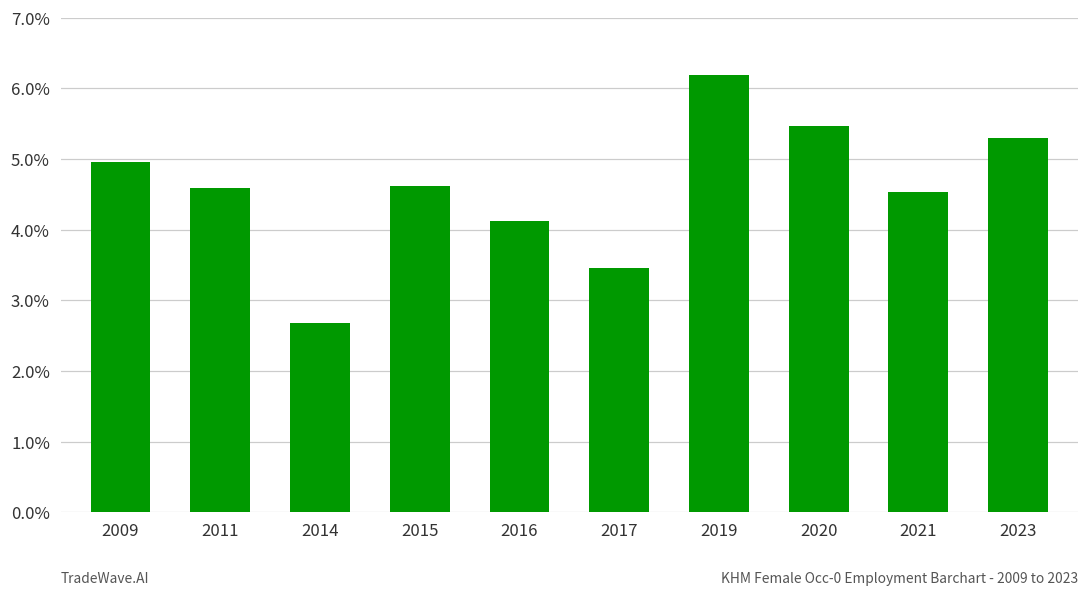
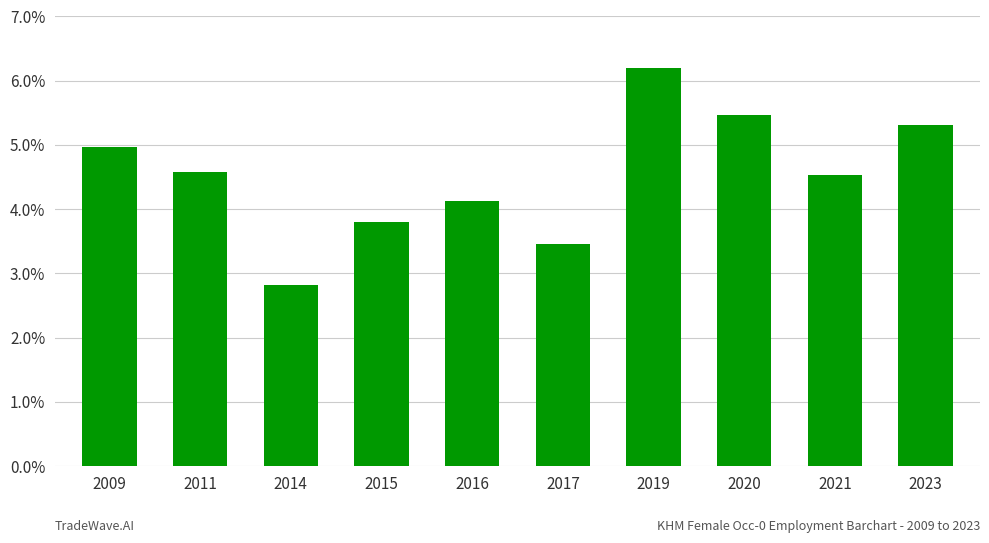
  {
    "2009": "5.0%",
    "2011": "4.6%",
-   "2014": "2.7%",
-   "2015": "4.6%",
+   "2014": "2.8%",
+   "2015": "3.8%",
    "2016": "4.1%",
    "2017": "3.5%",
    "2019": "6.2%",
    "2020": "5.5%",
    "2021": "4.5%",
    "2023": "5.3%"
  }
